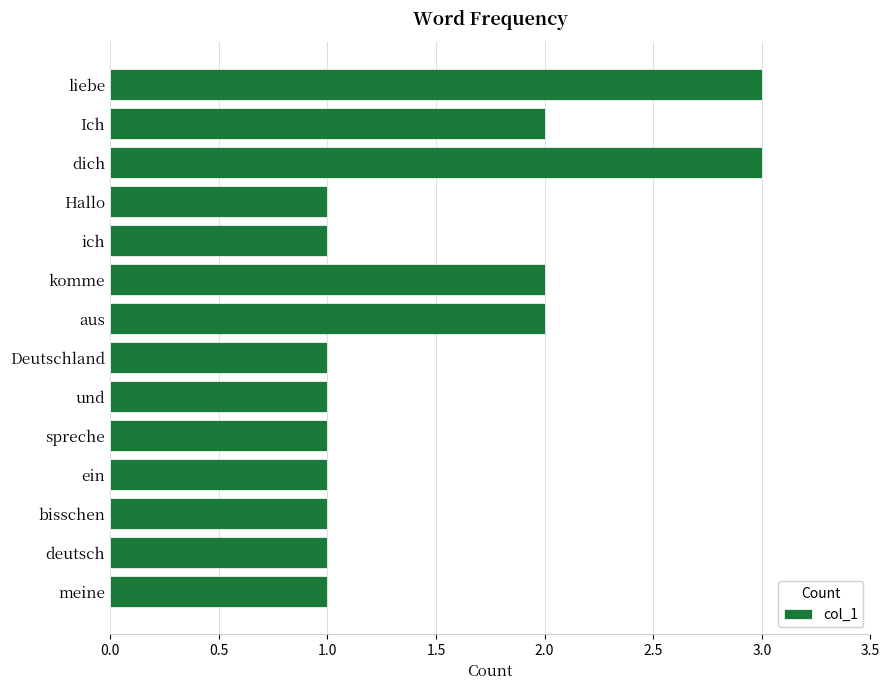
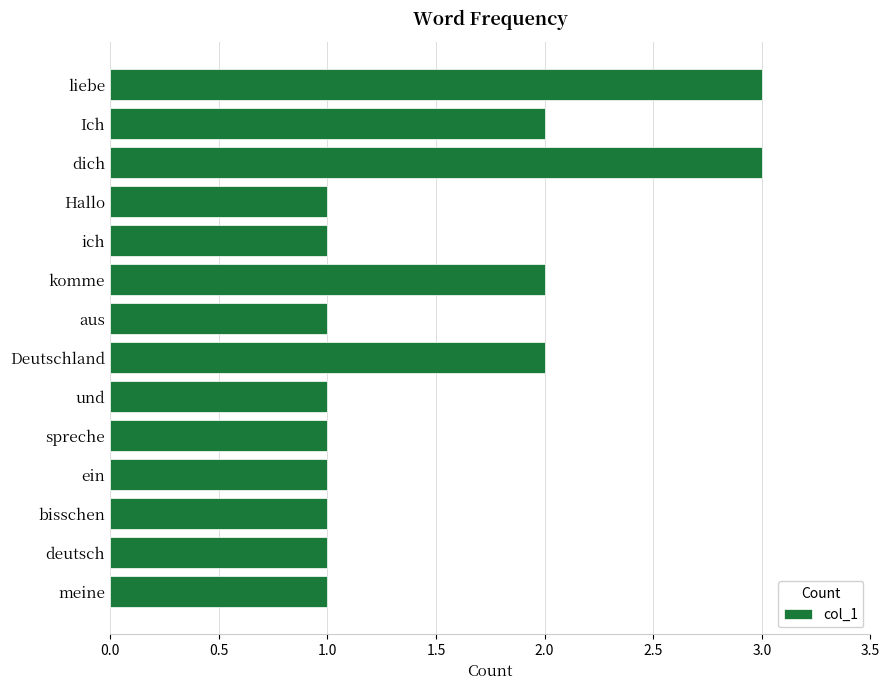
  {
    "liebe": 3,
    "Ich": 2,
    "dich": 3,
    "Hallo": 1,
    "ich": 1,
    "komme": 2,
-   "aus": 2,
-   "Deutschland": 1,
+   "aus": 1,
+   "Deutschland": 2,
    "und": 1,
    "spreche": 1,
    "ein": 1,
    "bisschen": 1,
    "deutsch": 1,
    "meine": 1
  }
